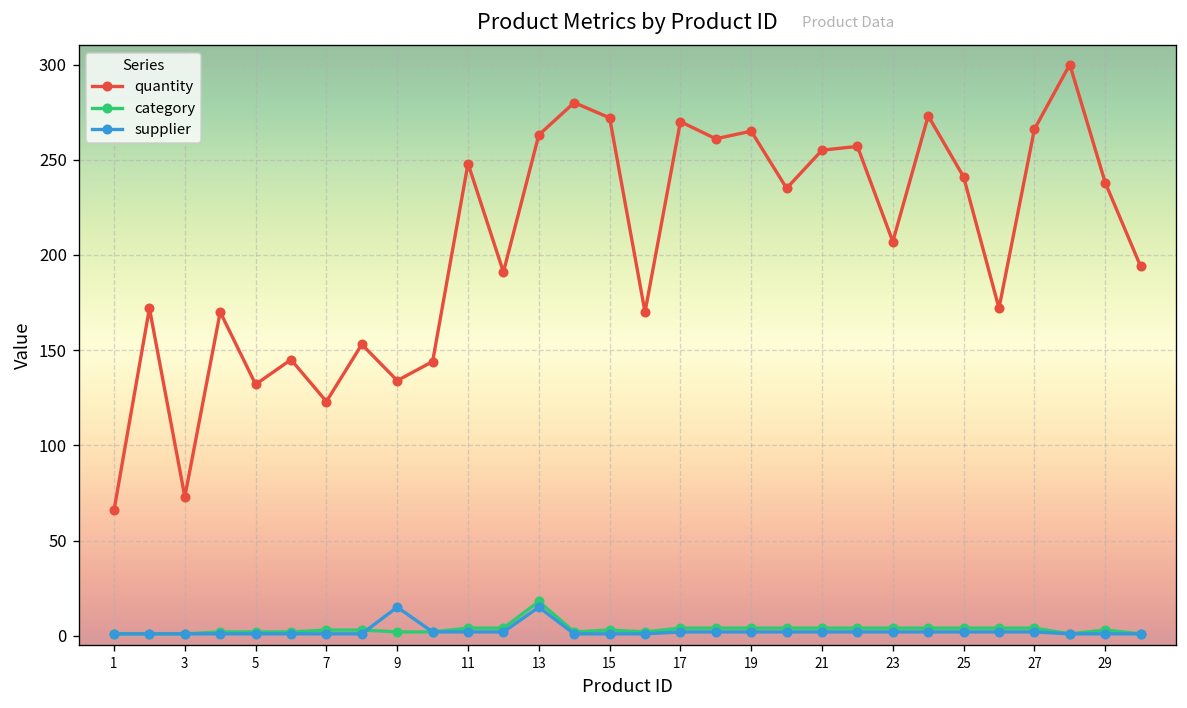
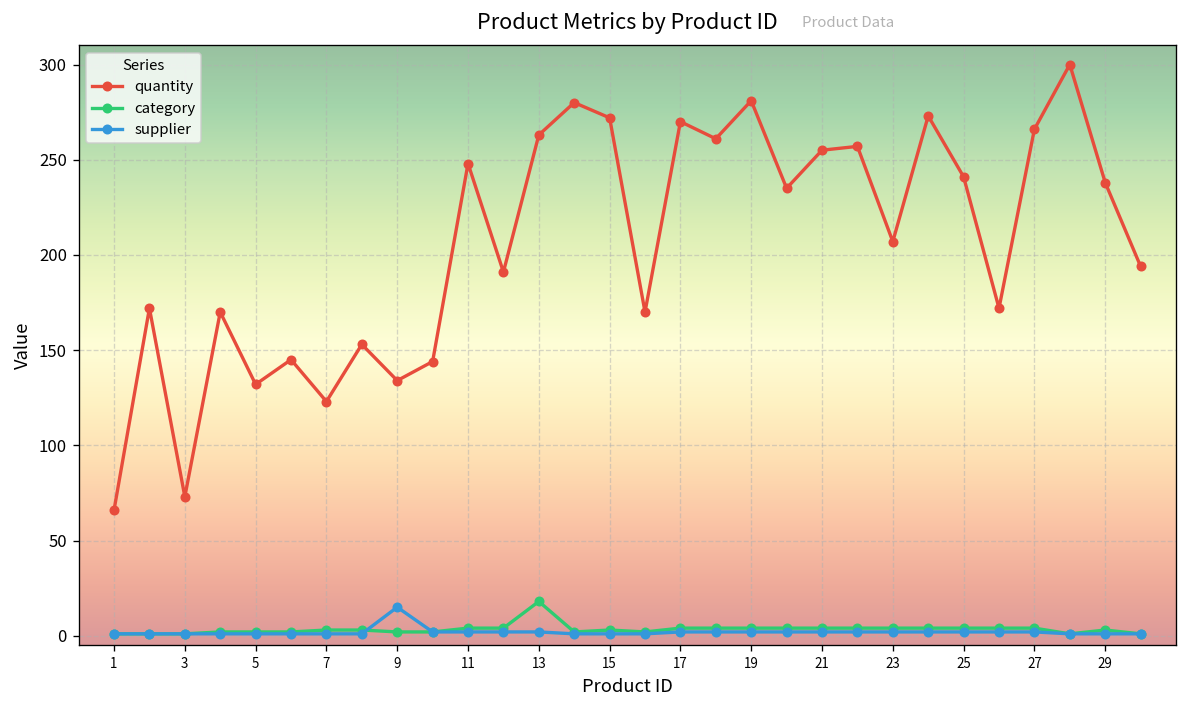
  {
    "quantity": {
      "1": 66,
      "3": 73,
      "5": 132,
      "7": 123,
      "9": 134,
      "11": 248,
      "13": 263,
      "15": 272,
      "17": 270,
-     "19": 265,
+     "19": 281,
      "21": 255,
      "23": 207,
      "25": 241,
      "27": 266,
      "29": 238
    },
    "category": {
      "7": 3,
      "9": 2,
      "11": 4,
      "13": 18,
      "15": 3,
      "17": 4,
      "19": 4,
      "21": 4,
      "23": 4,
      "25": 4,
      "27": 4,
      "29": 3
    },
    "supplier": {
      "7": 1,
      "9": 15,
      "11": 2,
-     "13": 15,
+     "13": 2,
      "15": 1,
      "17": 2,
      "19": 2,
      "21": 2,
      "23": 2,
      "25": 2,
      "27": 2,
      "29": 1
    }
  }
